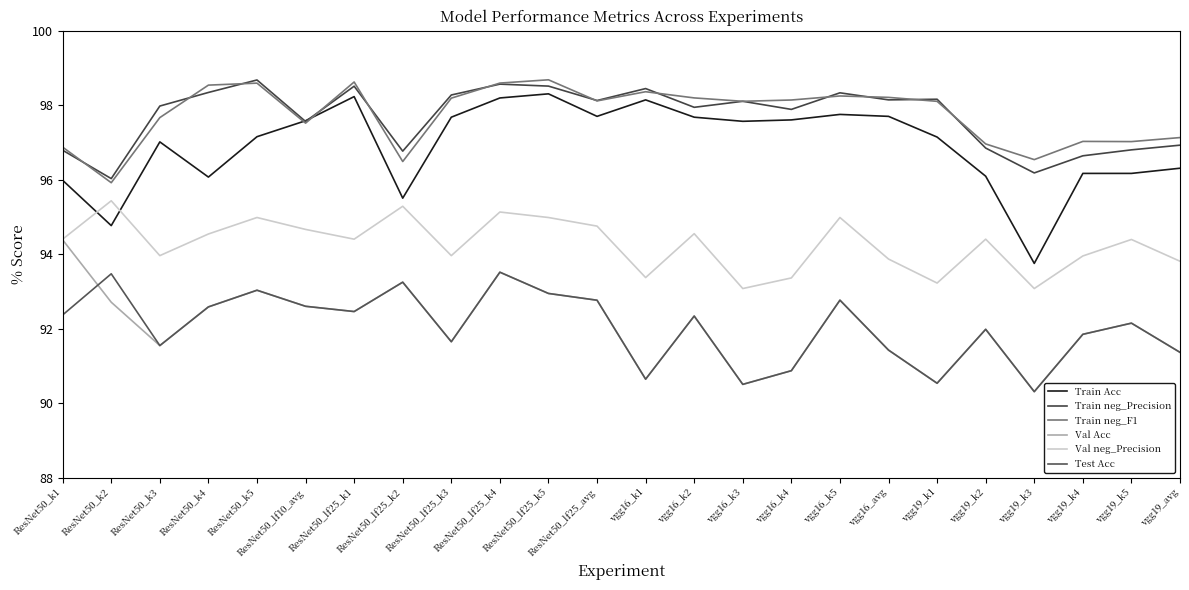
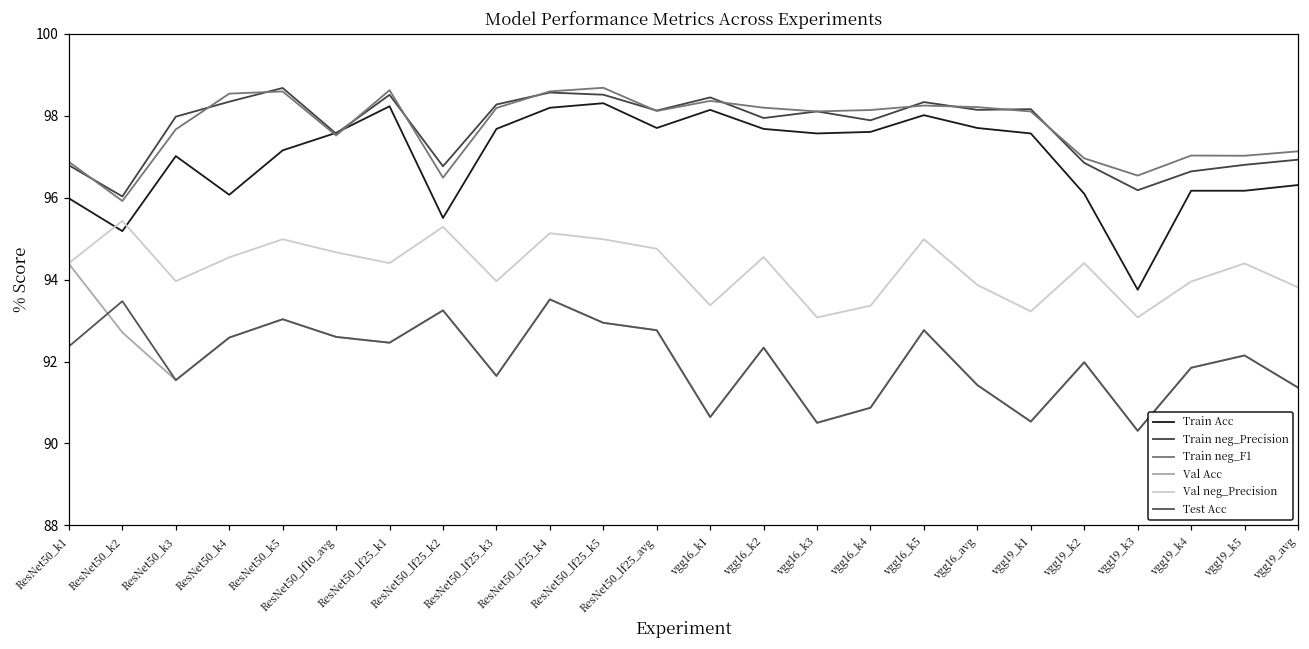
  {
    "Train Acc": {
      "ResNet50_k1": 96.0,
-     "ResNet50_k2": 94.8,
+     "ResNet50_k2": 95.2,
      "ResNet50_k3": 97.0,
      "ResNet50_k4": 96.1,
      "ResNet50_k5": 97.2,
      "ResNet50_lf25_k1": 98.2,
      "ResNet50_lf25_k2": 95.5,
      "ResNet50_lf25_k3": 97.7,
      "ResNet50_lf25_k4": 98.2,
      "ResNet50_lf25_k5": 98.3,
      "ResNet50_lf25_avg": 97.7,
      "vgg16_k1": 98.1,
      "vgg16_k2": 97.7,
      "vgg16_k3": 97.6,
      "vgg16_k4": 97.6,
-     "vgg16_k5": 97.8,
+     "vgg16_k5": 98.0,
      "vgg16_avg": 97.7,
-     "vgg19_k1": 97.1,
+     "vgg19_k1": 97.6,
      "vgg19_k2": 96.1,
      "vgg19_k3": 93.8,
      "vgg19_k4": 96.2,
      "vgg19_k5": 96.2,
      "vgg19_avg": 96.3
    }
  }
